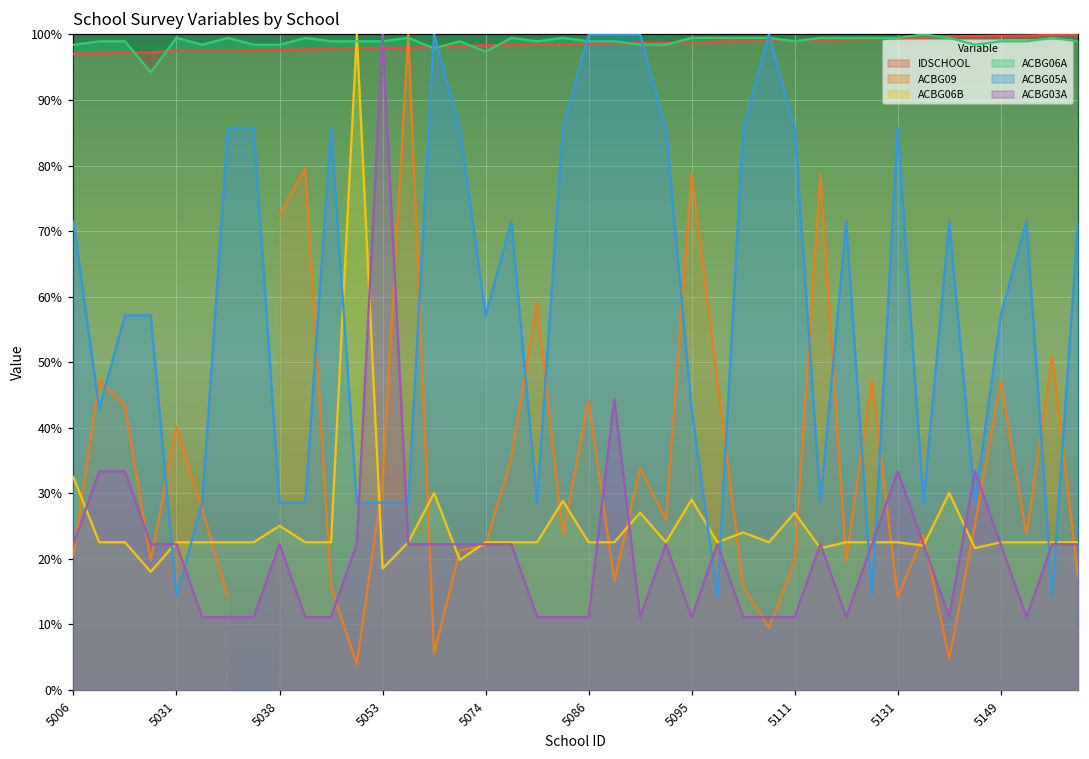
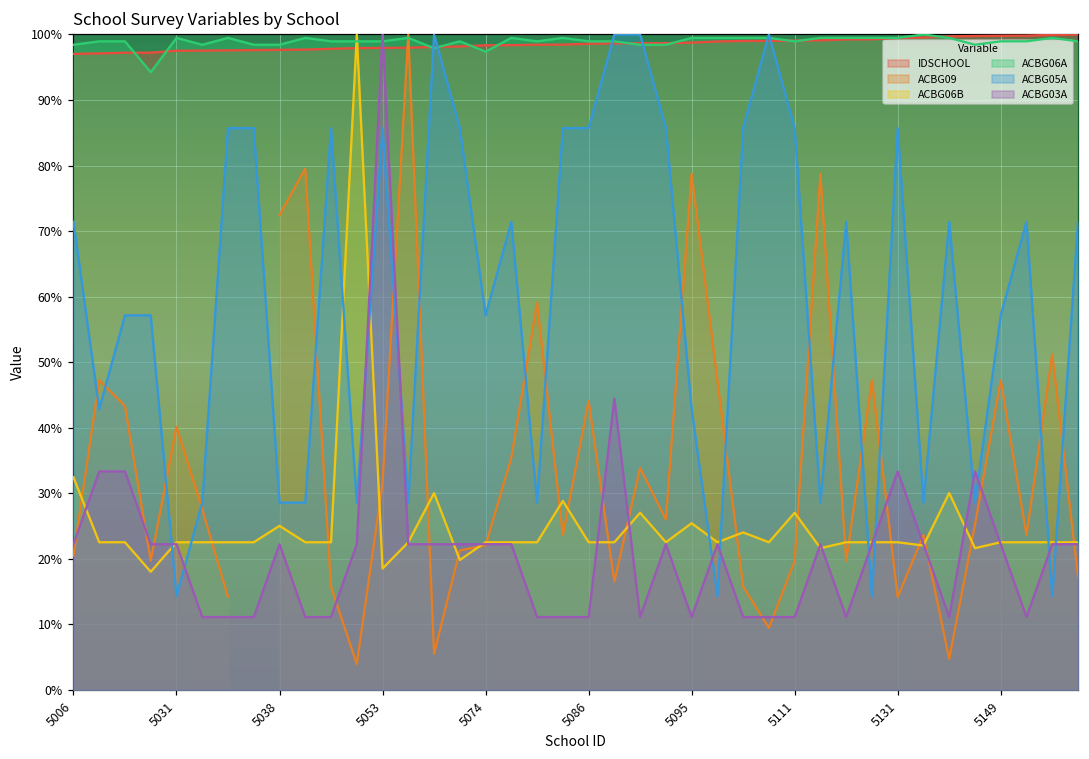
  {
    "ACBG06B": {
      "5006": "32%",
      "5038": "25%",
      "5053": "19%",
      "5086": "23%",
-     "5095": "29%",
+     "5095": "25%",
      "5111": "27%",
      "5131": "23%"
    },
    "ACBG06A": {
      "5006": "98%",
      "5031": "99%",
      "5038": "98%",
      "5053": "99%",
      "5074": "97%",
      "5095": "99%"
    },
    "ACBG05A": {
      "5006": "71%",
      "5031": "14%",
      "5038": "29%",
-     "5053": "29%",
+     "5053": "86%",
      "5074": "57%",
-     "5086": "100%",
+     "5086": "86%",
      "5095": "43%",
      "5111": "86%",
      "5131": "86%",
      "5149": "57%"
    },
    "ACBG03A": {
      "5006": "22%",
      "5038": "22%",
      "5053": "100%",
      "5086": "11%",
      "5095": "11%",
      "5111": "11%",
      "5131": "33%"
    }
  }
